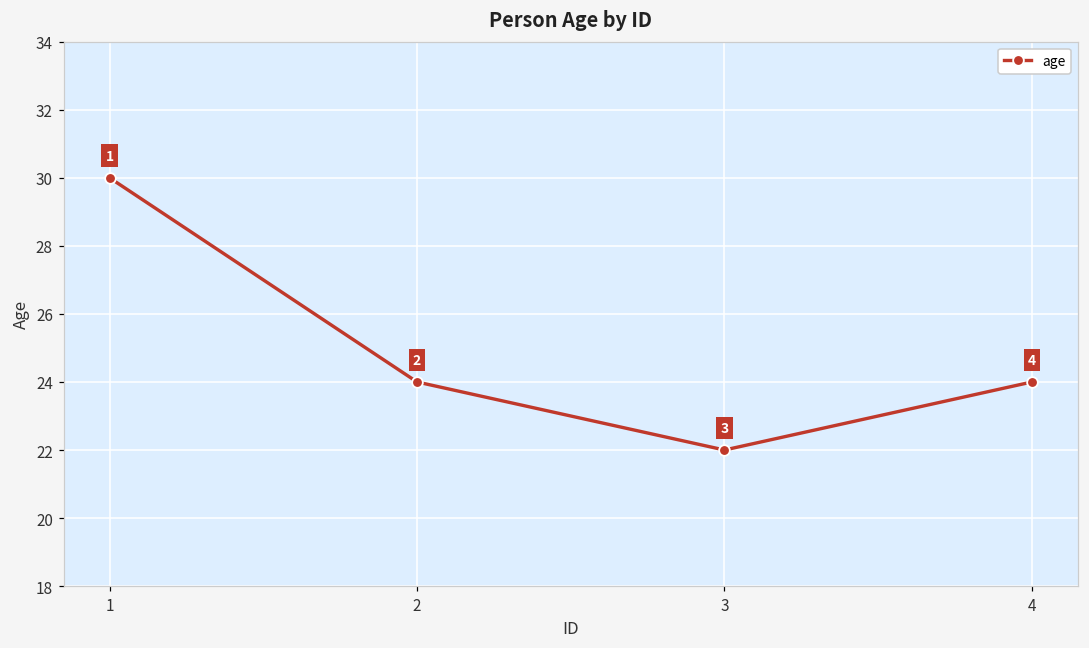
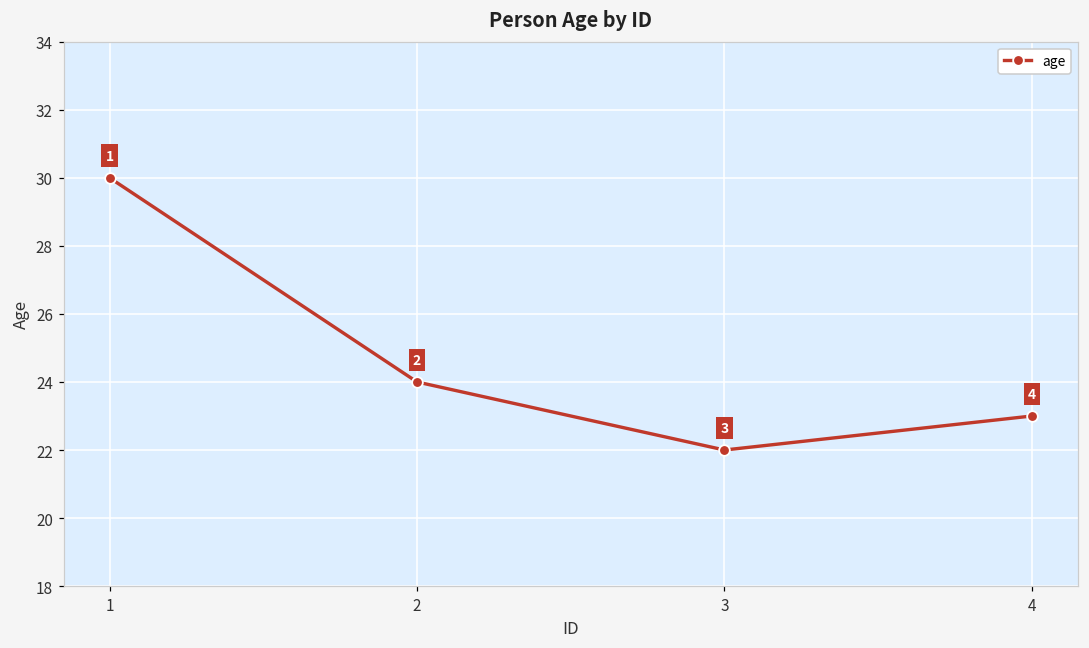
  {
-   "4": 24
+   "4": 23
  }
